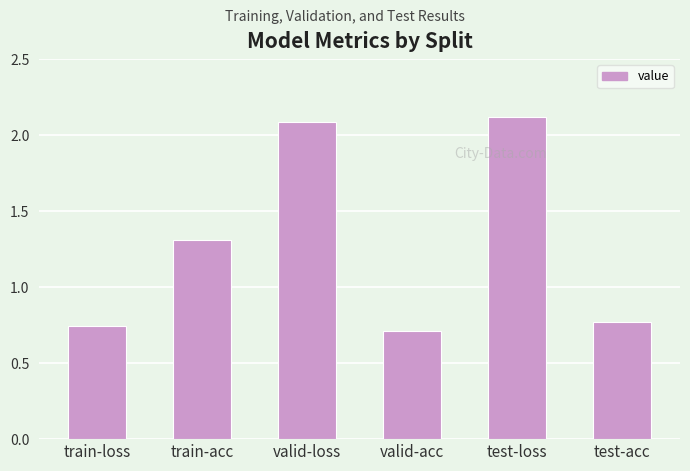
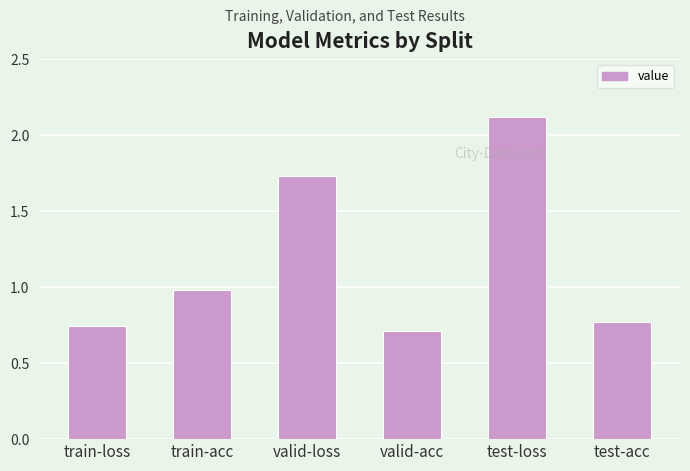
  {
    "train-loss": 0.75,
-   "train-acc": 1.31,
-   "valid-loss": 2.08,
+   "train-acc": 0.98,
+   "valid-loss": 1.73,
    "valid-acc": 0.71,
    "test-loss": 2.12,
    "test-acc": 0.77
  }
